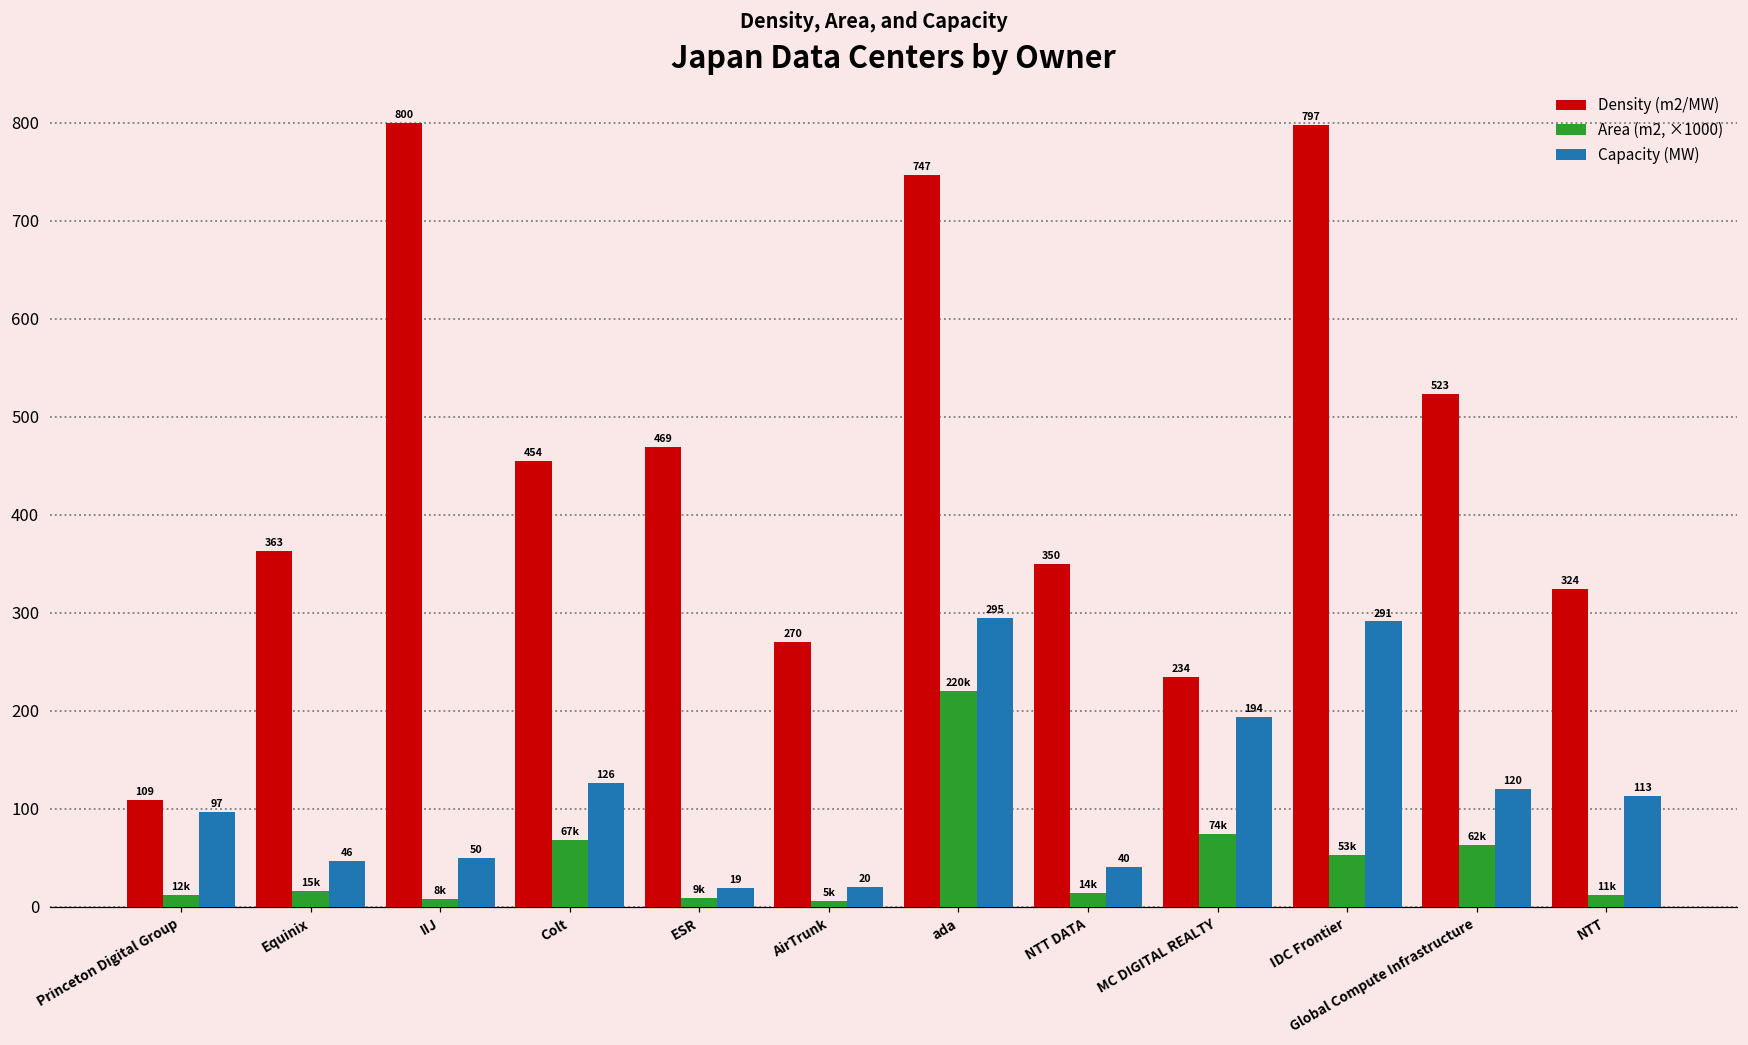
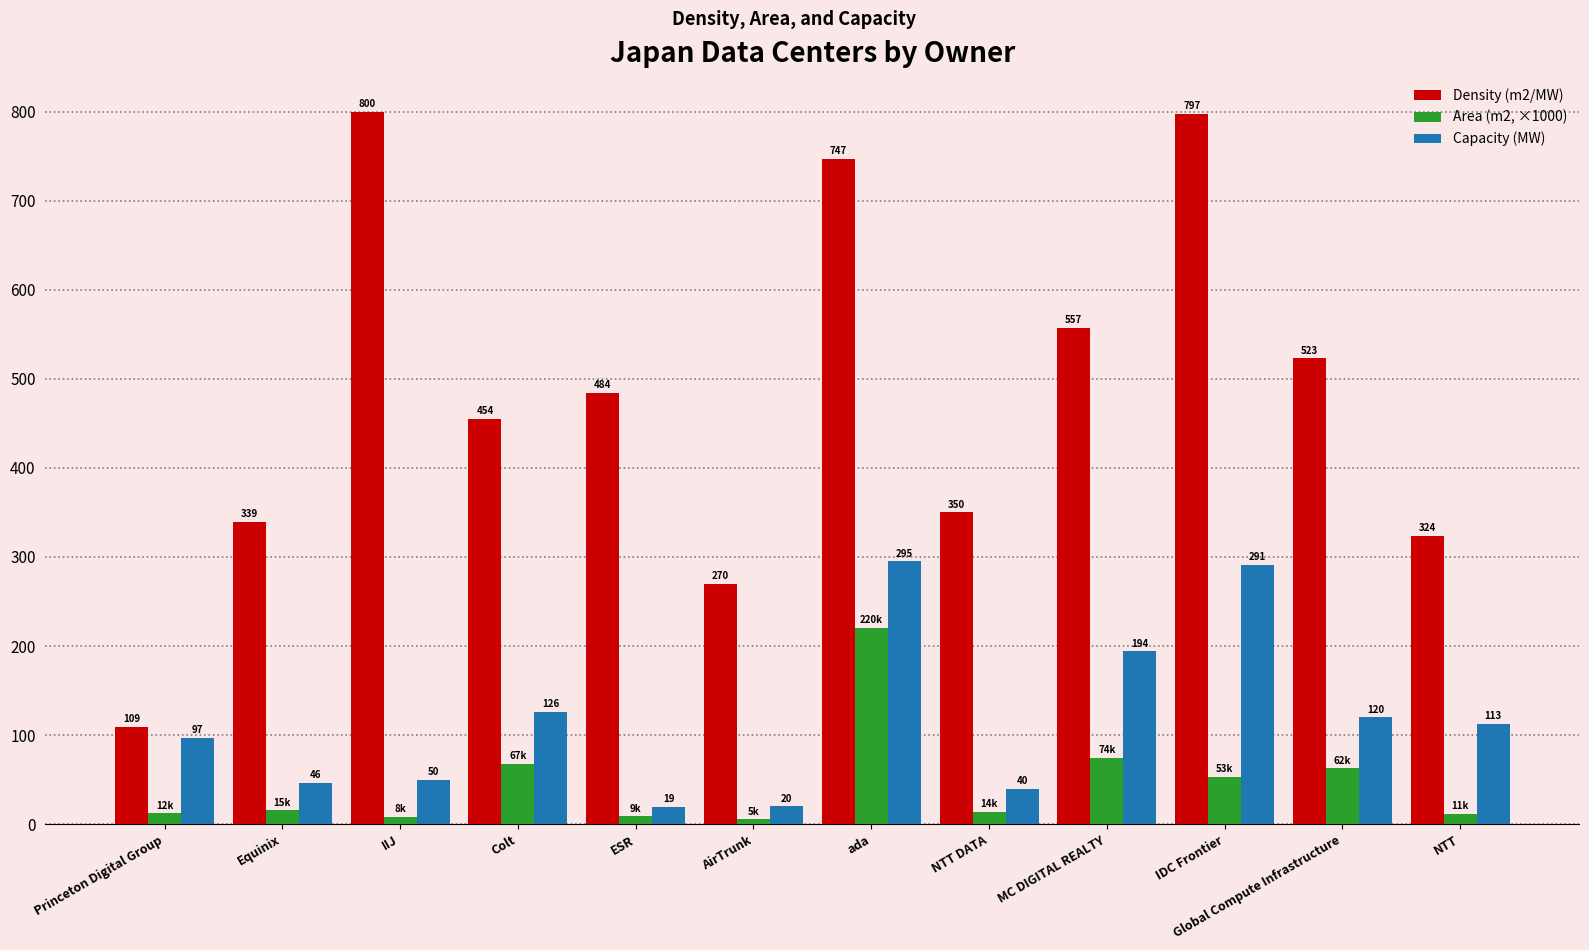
  {
    "Density (m2/MW)": {
      "Princeton Digital Group": "109",
-     "Equinix": "363",
+     "Equinix": "339",
      "IIJ": "800",
-     "ESR": "469",
+     "ESR": "484",
      "AirTrunk": "270",
      "ada": "747",
      "NTT DATA": "350",
-     "MC DIGITAL REALTY": "234",
+     "MC DIGITAL REALTY": "557",
      "IDC Frontier": "797",
      "Global Compute Infrastructure": "523",
      "NTT": "324"
    },
    "Area (m2, ×1000)": {
      "Princeton Digital Group": "12k",
      "IIJ": "8k",
      "ESR": "9k",
      "AirTrunk": "5k",
      "ada": "220k",
      "NTT DATA": "14k",
      "MC DIGITAL REALTY": "74k",
      "IDC Frontier": "53k",
      "NTT": "11k"
    },
    "Capacity (MW)": {
      "Princeton Digital Group": "97",
      "Equinix": "46",
      "IIJ": "50",
      "Colt": "126",
      "ESR": "19",
      "AirTrunk": "20",
      "ada": "295",
      "NTT DATA": "40",
      "MC DIGITAL REALTY": "194",
      "IDC Frontier": "291",
      "Global Compute Infrastructure": "120",
      "NTT": "113"
    }
  }
